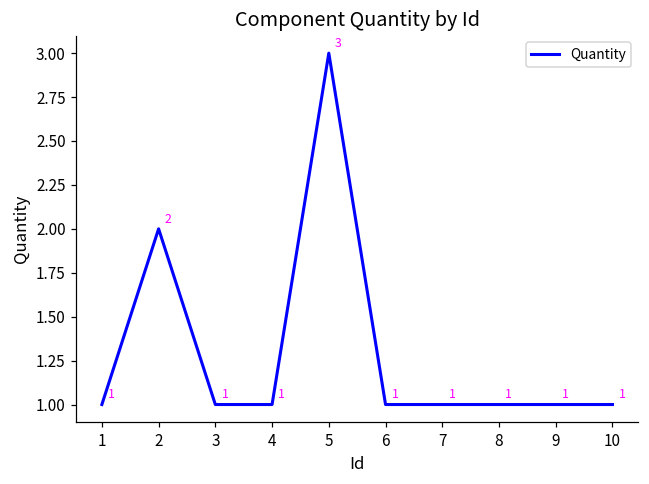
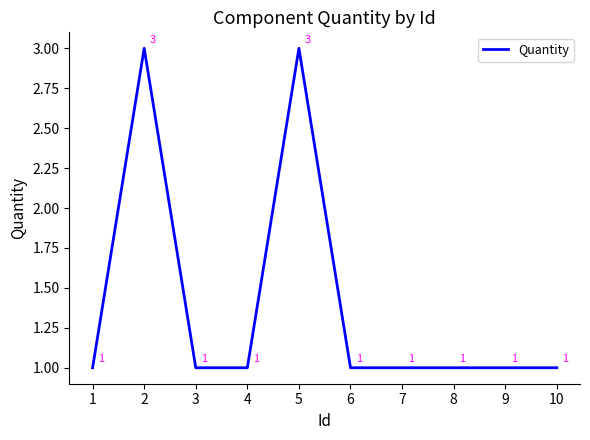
  {
    "1": 1,
-   "2": 2,
+   "2": 3,
    "3": 1,
    "4": 1,
    "5": 3,
    "6": 1,
    "7": 1,
    "8": 1,
    "9": 1,
    "10": 1
  }
